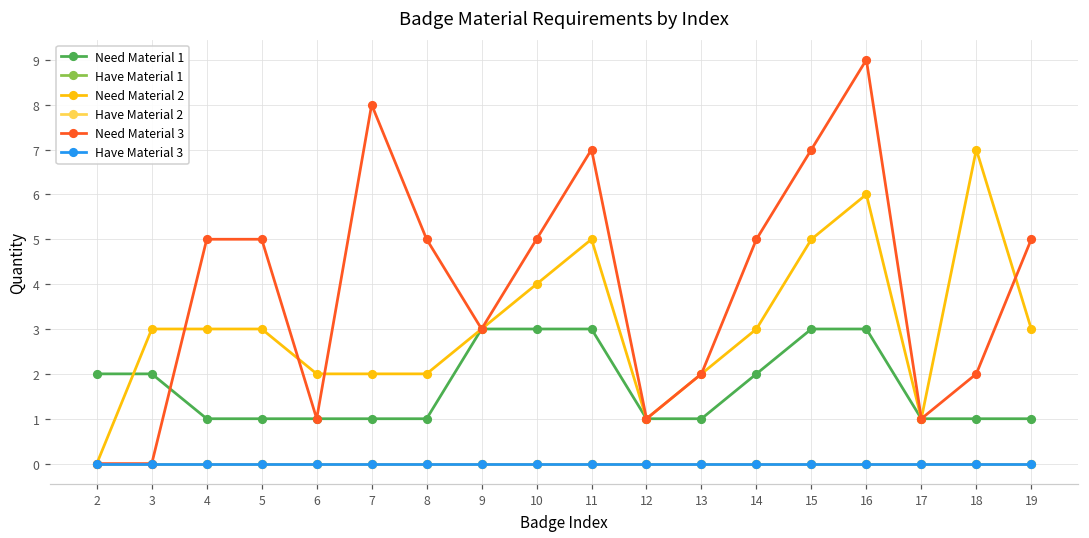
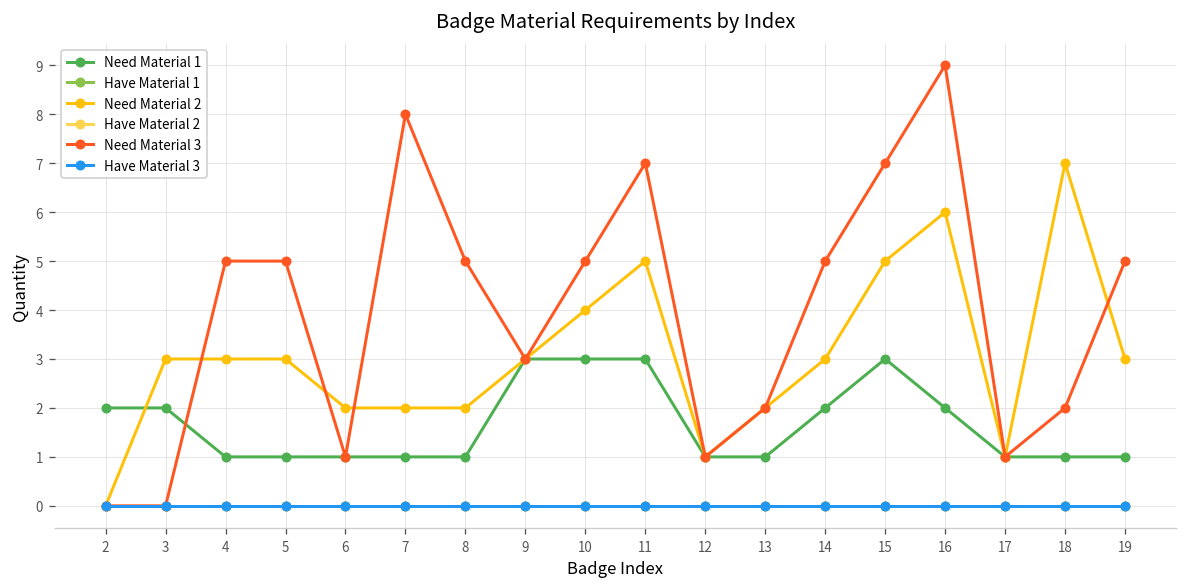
  {
    "Need Material 1": {
      "2": 2,
      "3": 2,
      "4": 1,
      "5": 1,
      "7": 1,
      "8": 1,
      "10": 3,
      "11": 3,
      "13": 1,
      "14": 2,
      "15": 3,
-     "16": 3,
+     "16": 2,
      "18": 1,
      "19": 1
    },
    "Have Material 3": {
      "4": 0,
      "5": 0,
      "6": 0,
      "7": 0,
      "8": 0,
      "9": 0,
      "10": 0,
      "11": 0,
      "12": 0,
      "13": 0,
      "14": 0,
      "15": 0,
      "16": 0,
      "17": 0,
      "18": 0,
      "19": 0
    },
    "Need Material 2": {
      "3": 3,
      "4": 3,
      "5": 3,
      "6": 2,
      "7": 2,
      "8": 2,
      "10": 4,
      "11": 5,
      "14": 3,
      "15": 5,
      "16": 6,
      "18": 7,
      "19": 3
    },
    "Need Material 3": {
      "4": 5,
      "5": 5,
      "7": 8,
      "8": 5,
      "10": 5,
      "11": 7,
      "14": 5,
      "15": 7,
      "16": 9,
      "18": 2,
      "19": 5
    }
  }
